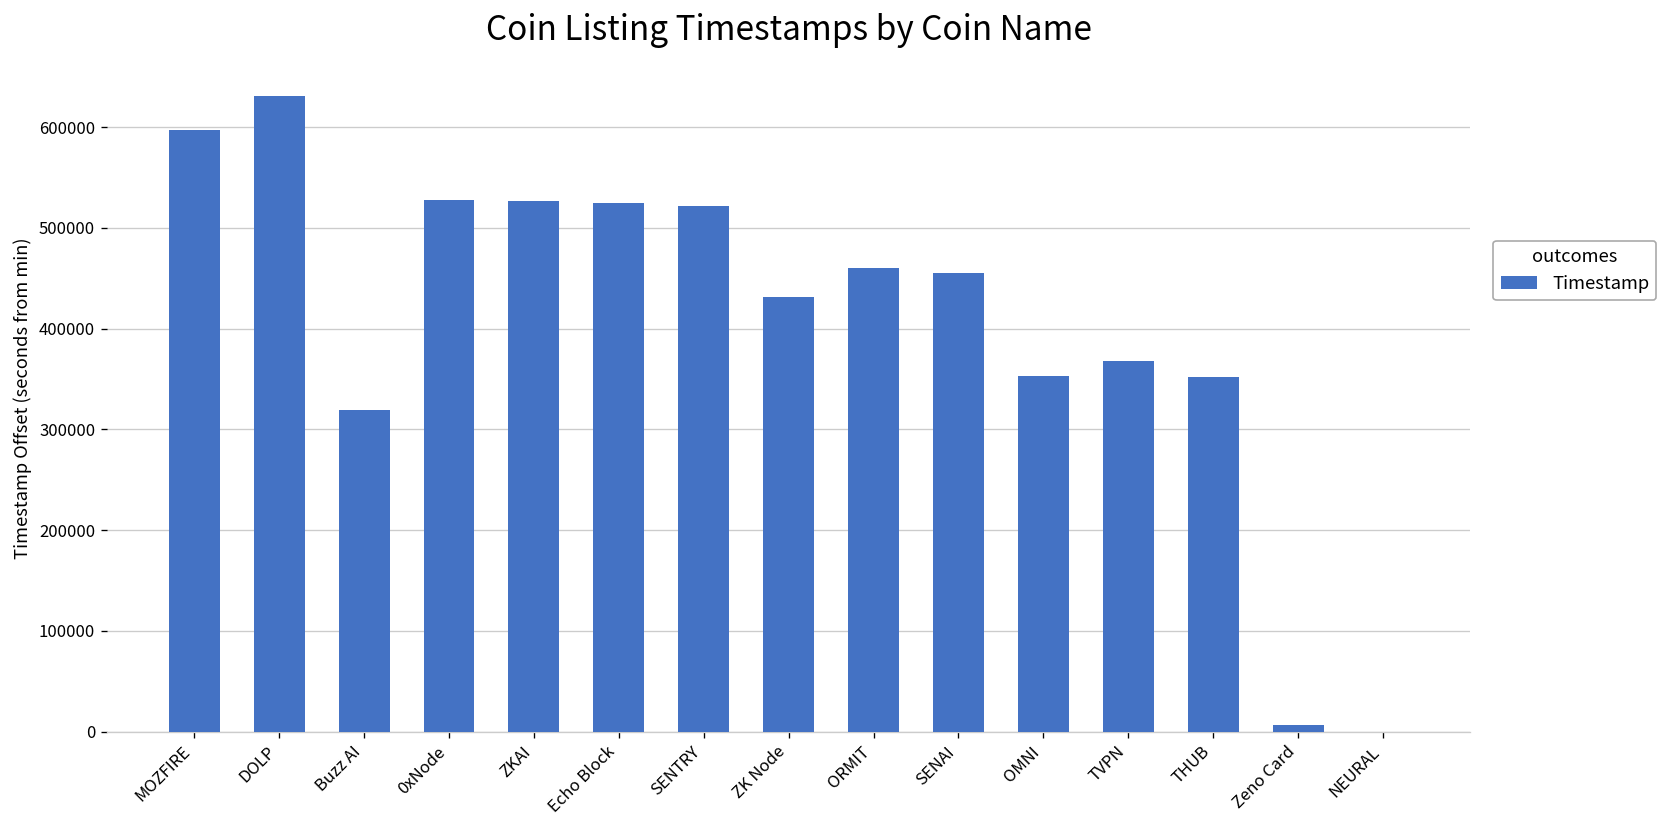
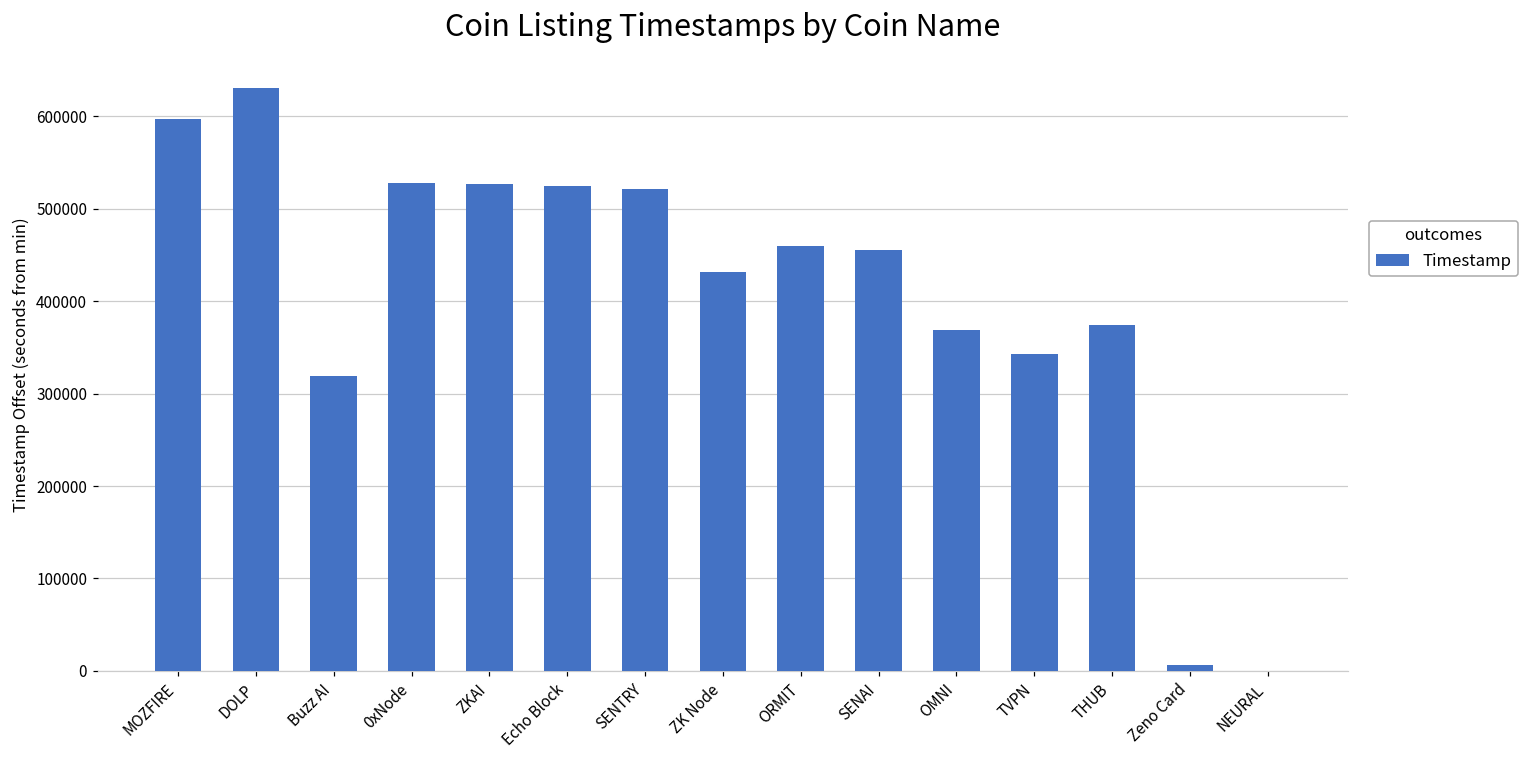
  {
    "MOZFIRE": 600000,
    "DOLP": 630000,
    "Buzz AI": 320000,
    "0xNode": 530000,
    "ZKAI": 530000,
    "Echo Block": 520000,
    "SENTRY": 520000,
    "ZK Node": 430000,
    "ORMIT": 460000,
    "SENAI": 460000,
-   "OMNI": 350000,
-   "TVPN": 370000,
-   "THUB": 350000,
+   "OMNI": 370000,
+   "TVPN": 340000,
+   "THUB": 370000,
    "Zeno Card": 10000,
    "NEURAL": 0
  }
